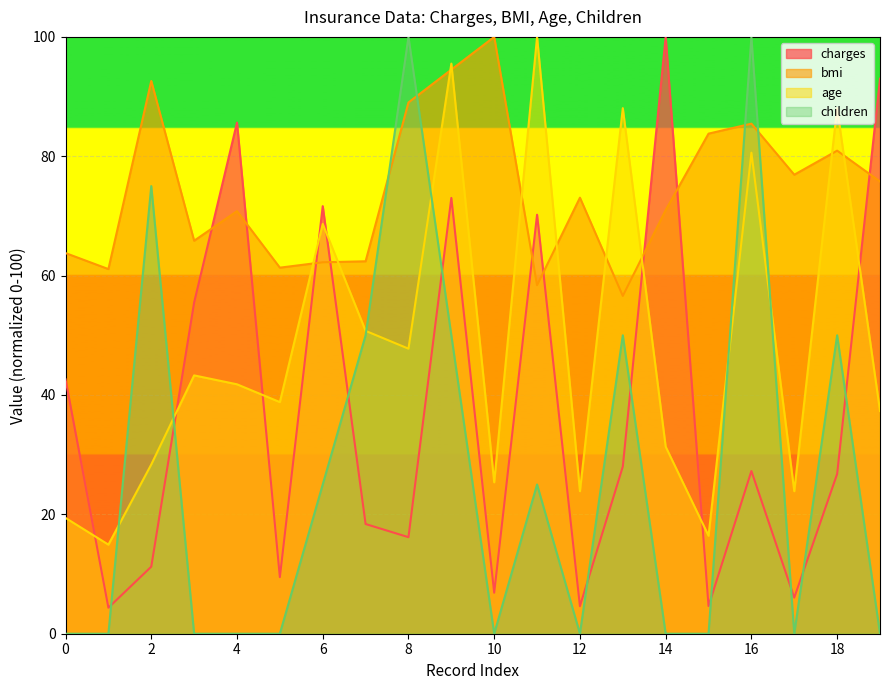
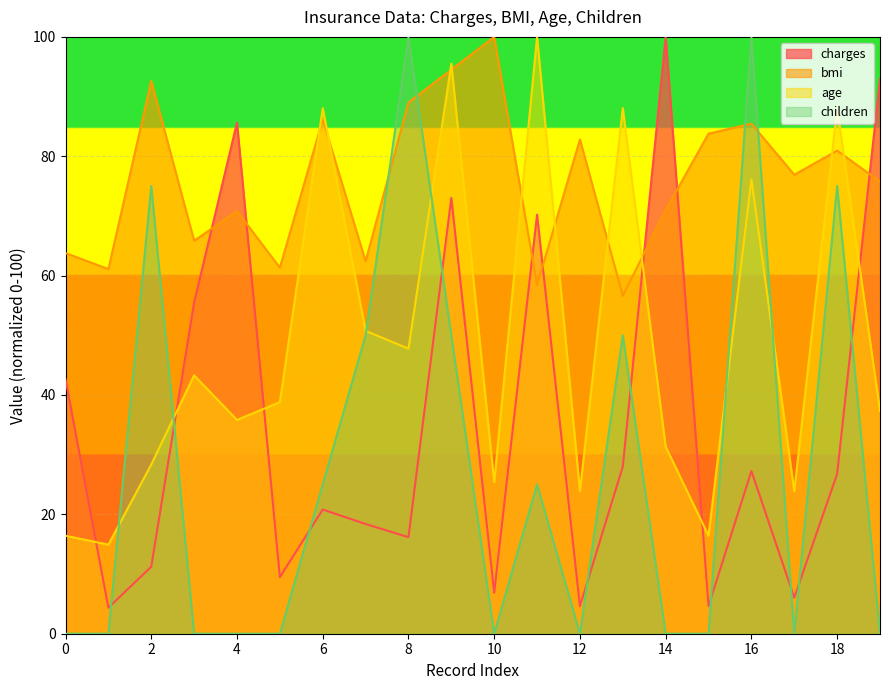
  {
    "charges": {
      "0": 43,
      "2": 11,
      "4": 86,
-     "6": 72,
+     "6": 21,
      "8": 16,
      "10": 7,
      "12": 5,
      "14": 100,
      "16": 27,
      "18": 27
    },
    "bmi": {
      "0": 64,
      "2": 93,
      "4": 71,
-     "6": 62,
+     "6": 86,
      "8": 89,
      "10": 100,
-     "12": 73,
+     "12": 83,
      "14": 71,
      "16": 85,
      "18": 81
    },
    "age": {
-     "0": 19,
+     "0": 16,
      "2": 28,
-     "4": 42,
-     "6": 69,
+     "4": 36,
+     "6": 88,
      "8": 48,
      "10": 25,
      "12": 24,
      "14": 31,
-     "16": 81
+     "16": 76
    },
    "children": {
      "0": 0,
      "2": 75,
      "4": 0,
      "6": 25,
      "8": 100,
      "10": 0,
      "12": 0,
      "14": 0,
      "16": 100,
-     "18": 50
+     "18": 75
    }
  }
